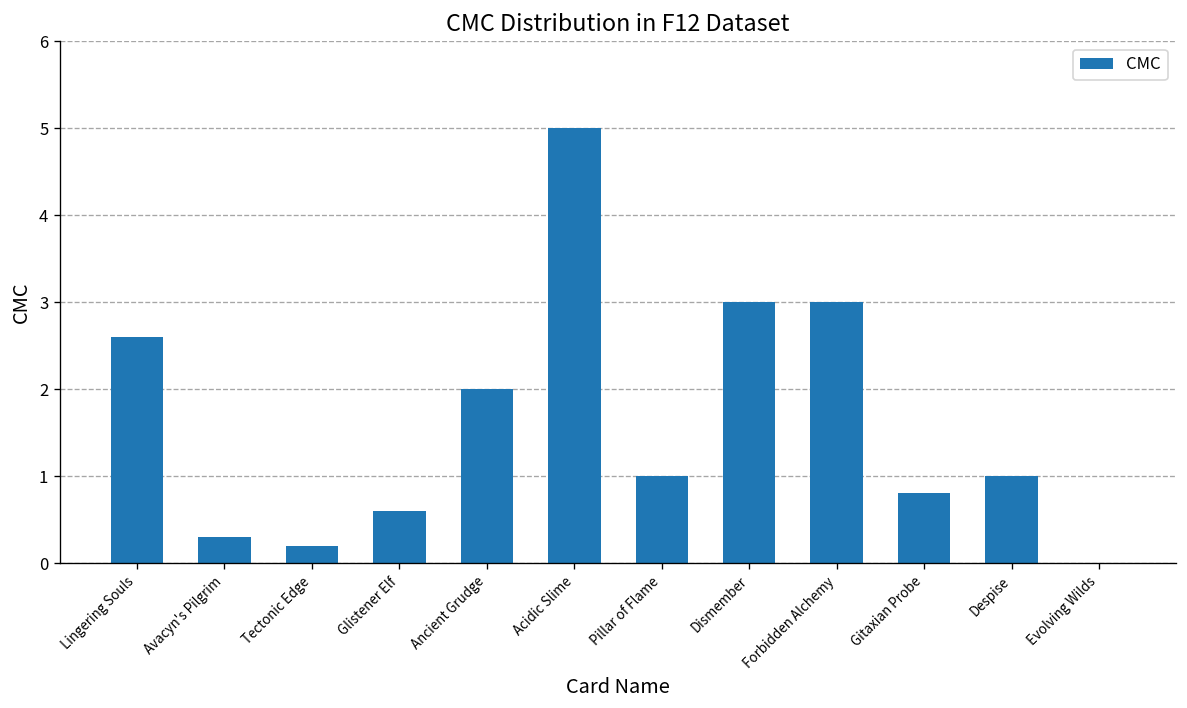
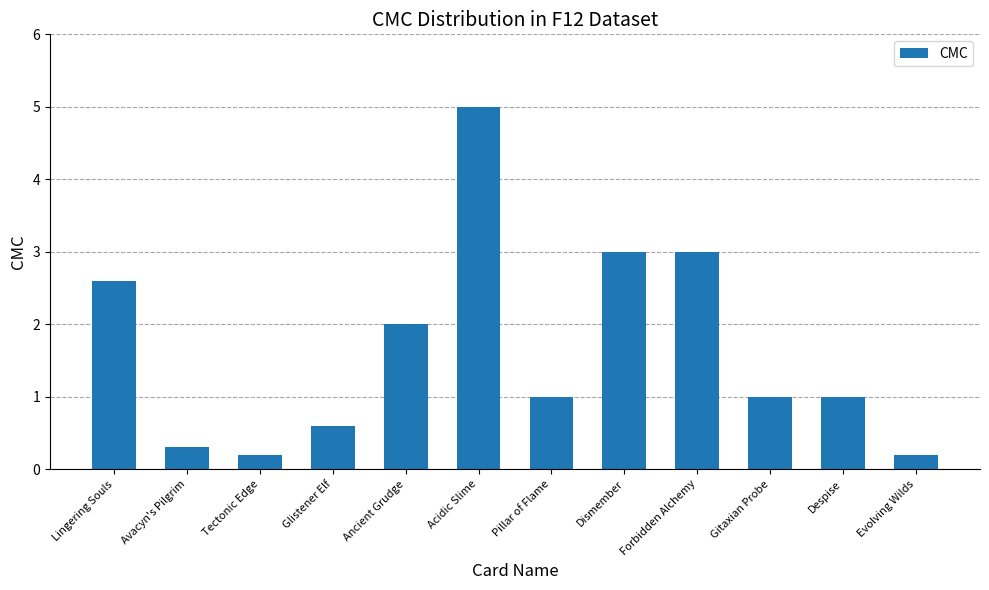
  {
    "Lingering Souls": 2.6,
    "Avacyn's Pilgrim": 0.3,
    "Tectonic Edge": 0.2,
    "Glistener Elf": 0.6,
    "Ancient Grudge": 2.0,
    "Acidic Slime": 5.0,
    "Pillar of Flame": 1.0,
    "Dismember": 3.0,
    "Forbidden Alchemy": 3.0,
-   "Gitaxian Probe": 0.8,
+   "Gitaxian Probe": 1.0,
    "Despise": 1.0,
-   "Evolving Wilds": 0.0
+   "Evolving Wilds": 0.2
  }
